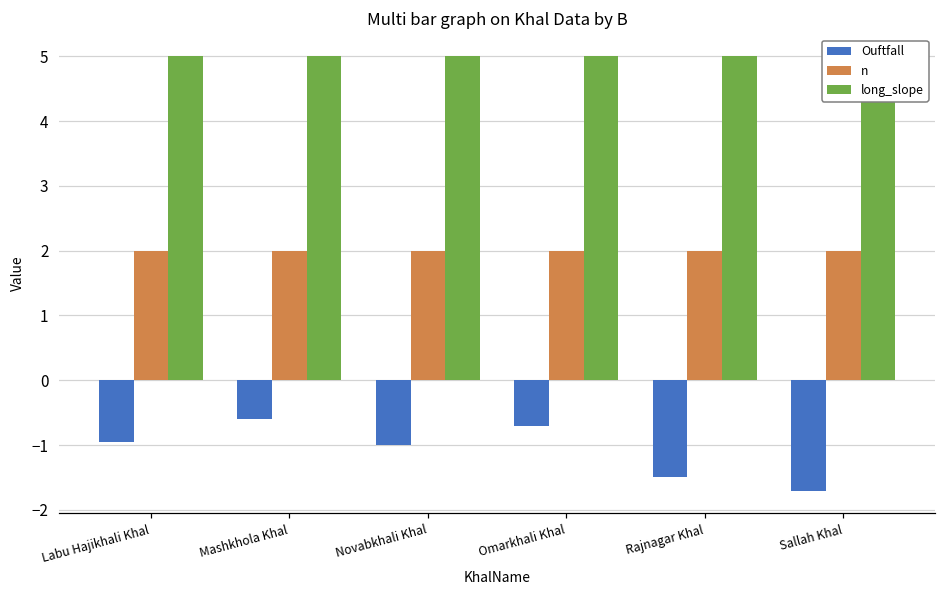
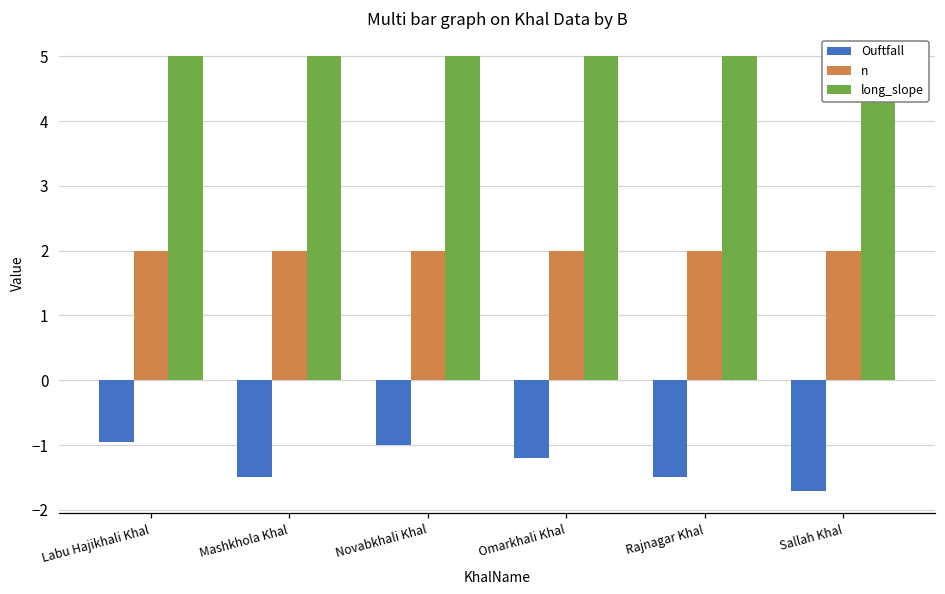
  {
    "Ouftfall": {
      "Labu Hajikhali Khal": -1.0,
-     "Mashkhola Khal": -0.6,
+     "Mashkhola Khal": -1.5,
      "Novabkhali Khal": -1.0,
-     "Omarkhali Khal": -0.7,
+     "Omarkhali Khal": -1.2,
      "Rajnagar Khal": -1.5,
      "Sallah Khal": -1.7
    },
    "n": {
      "Labu Hajikhali Khal": 2.0,
      "Mashkhola Khal": 2.0,
      "Novabkhali Khal": 2.0,
      "Omarkhali Khal": 2.0,
      "Rajnagar Khal": 2.0,
      "Sallah Khal": 2.0
    },
    "long_slope": {
      "Labu Hajikhali Khal": 5.0,
      "Mashkhola Khal": 5.0,
      "Novabkhali Khal": 5.0,
      "Omarkhali Khal": 5.0,
      "Rajnagar Khal": 5.0
    }
  }
